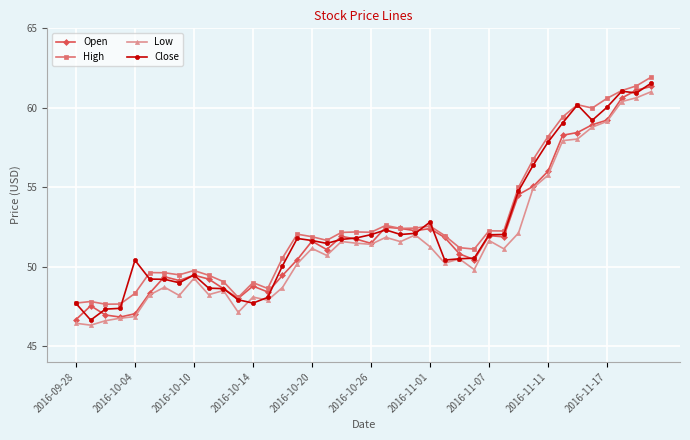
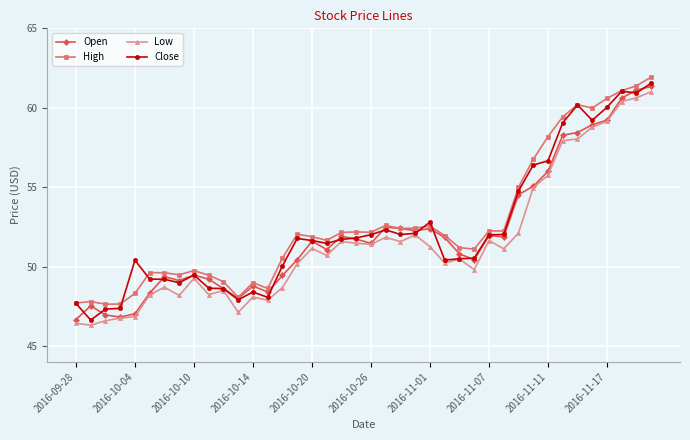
  {
    "Close": {
      "2016-10-04": 50.4,
-     "2016-10-14": 47.7,
+     "2016-10-14": 48.4,
      "2016-11-01": 52.8,
-     "2016-11-11": 57.8,
+     "2016-11-11": 56.7,
      "2016-11-17": 60.0
    }
  }
